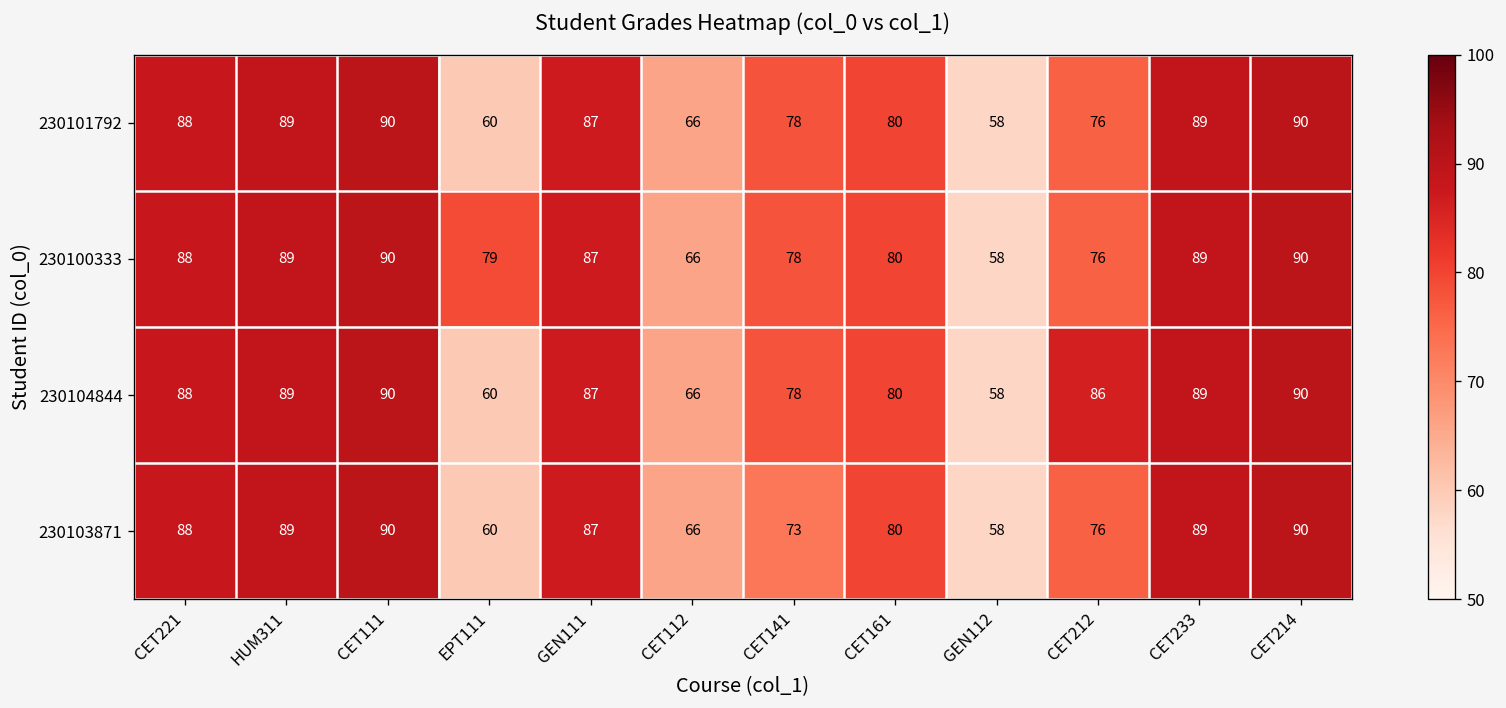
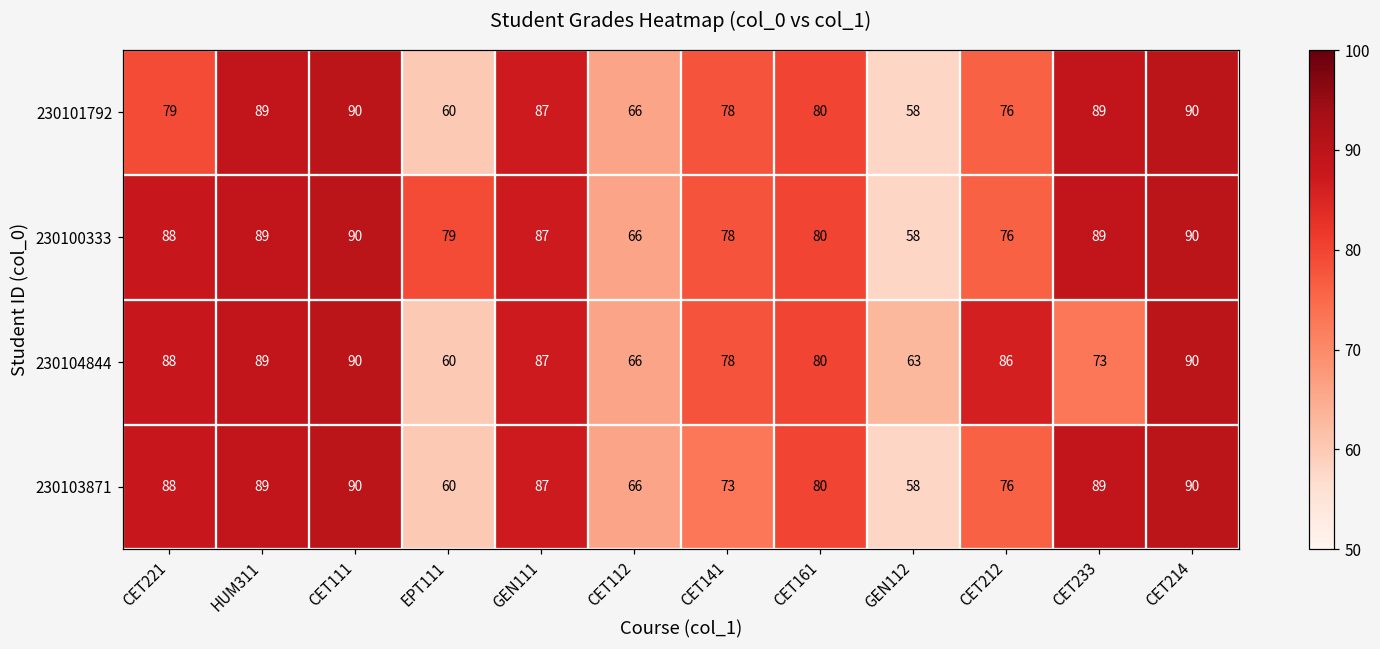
  {
    "230101792": {
-     "CET221": 88,
+     "CET221": 79,
      "HUM311": 89,
      "CET111": 90,
      "EPT111": 60,
      "GEN111": 87,
      "CET112": 66,
      "CET141": 78,
      "CET161": 80,
      "GEN112": 58,
      "CET212": 76,
      "CET233": 89,
      "CET214": 90
    },
    "230100333": {
      "CET221": 88,
      "HUM311": 89,
      "CET111": 90,
      "EPT111": 79,
      "GEN111": 87,
      "CET112": 66,
      "CET141": 78,
      "CET161": 80,
      "GEN112": 58,
      "CET212": 76,
      "CET233": 89,
      "CET214": 90
    },
    "230104844": {
      "CET221": 88,
      "HUM311": 89,
      "CET111": 90,
      "EPT111": 60,
      "GEN111": 87,
      "CET112": 66,
      "CET141": 78,
      "CET161": 80,
-     "GEN112": 58,
+     "GEN112": 63,
      "CET212": 86,
-     "CET233": 89,
+     "CET233": 73,
      "CET214": 90
    },
    "230103871": {
      "CET221": 88,
      "HUM311": 89,
      "CET111": 90,
      "EPT111": 60,
      "GEN111": 87,
      "CET112": 66,
      "CET141": 73,
      "CET161": 80,
      "GEN112": 58,
      "CET212": 76,
      "CET233": 89,
      "CET214": 90
    }
  }
